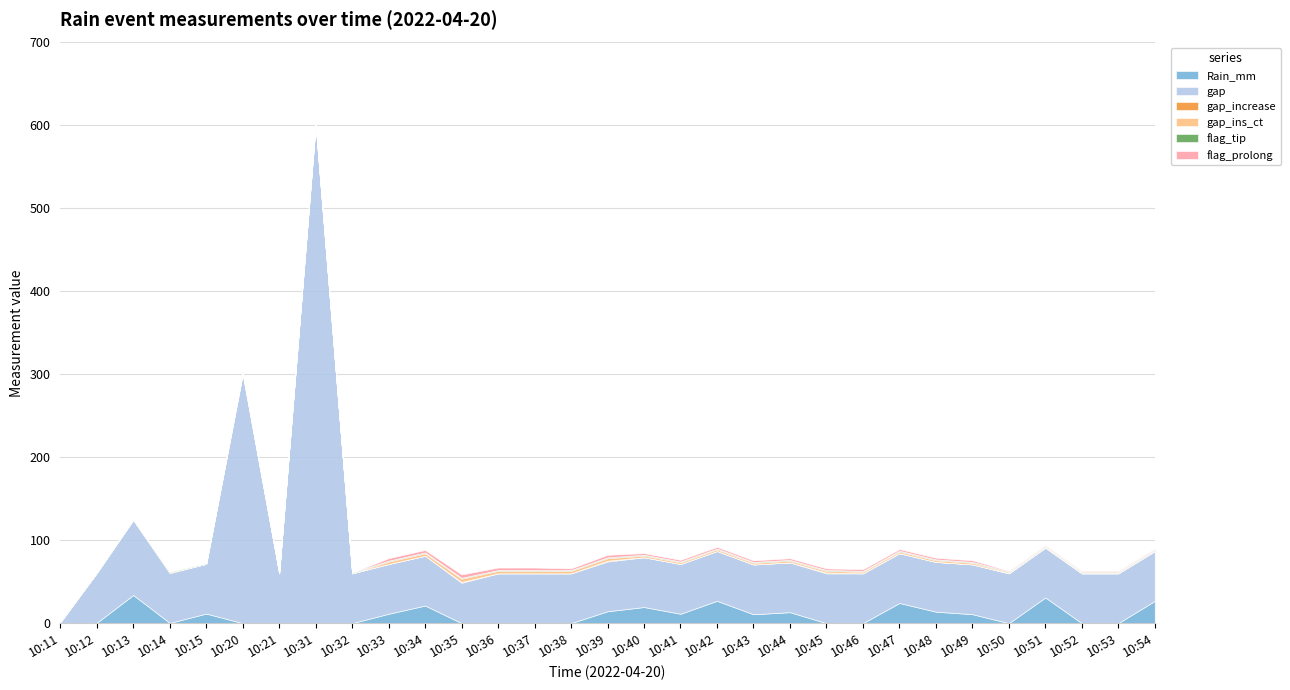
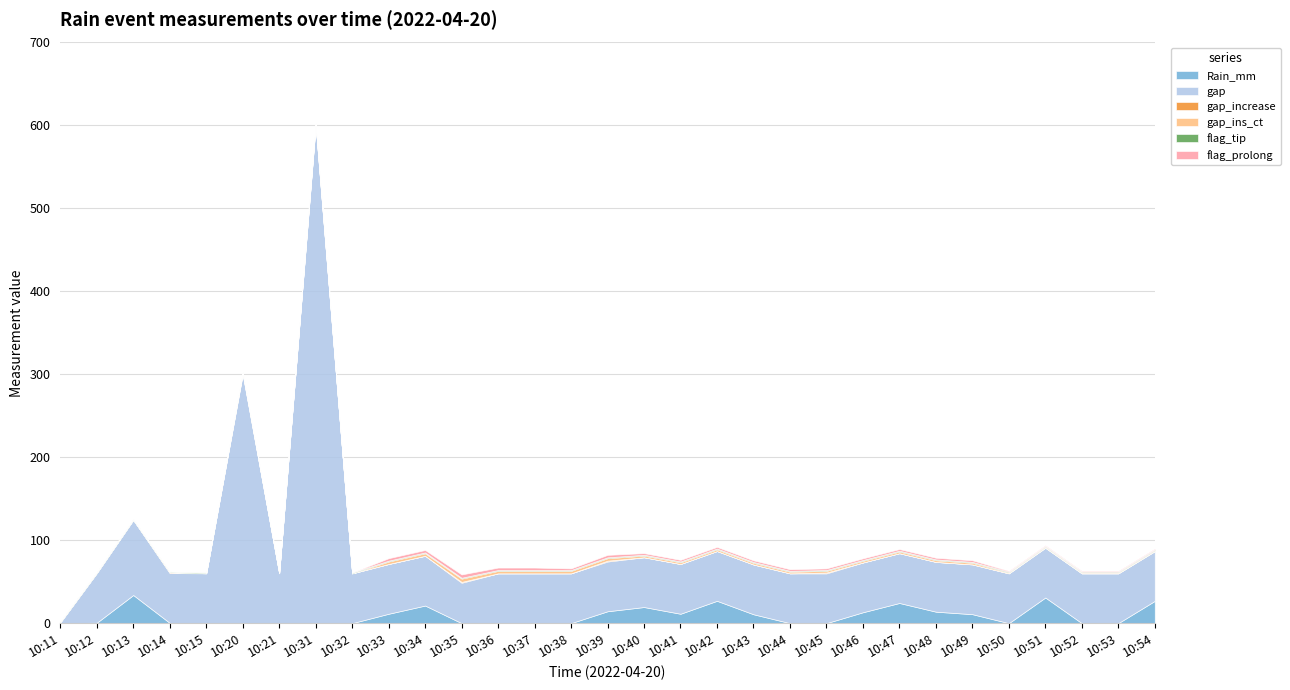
  {
    "Rain_mm": {
      "10:13": 30,
-     "10:15": 10,
+     "10:15": 0,
      "10:33": 10,
      "10:34": 20,
      "10:39": 10,
      "10:40": 20,
      "10:41": 10,
      "10:42": 30,
      "10:43": 10,
-     "10:44": 10,
-     "10:46": 0,
+     "10:44": 0,
+     "10:46": 10,
      "10:47": 20,
      "10:48": 10,
      "10:49": 10,
      "10:51": 30,
      "10:54": 30
    }
  }
